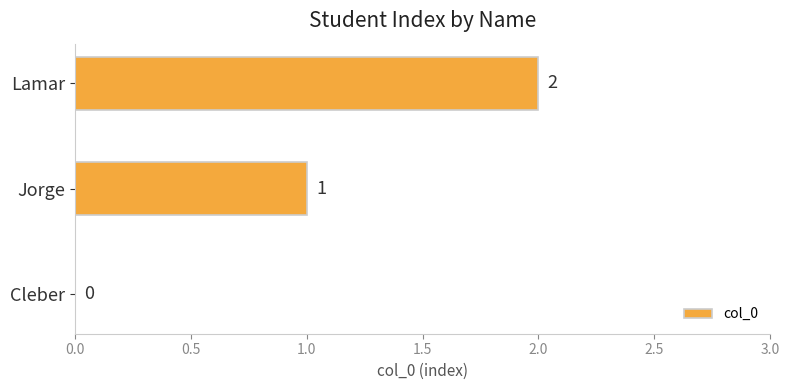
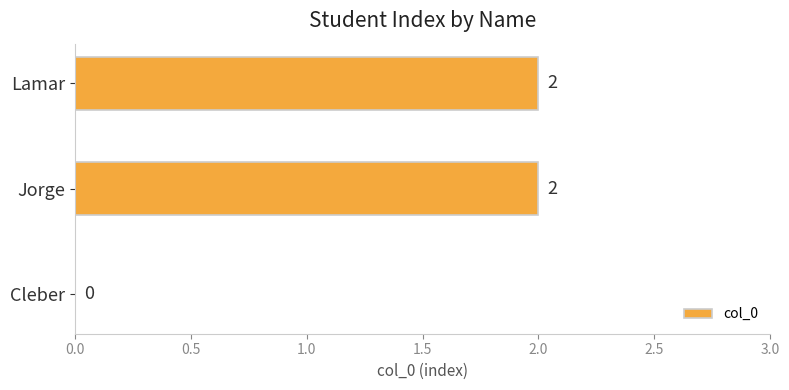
  {
    "Lamar": 2,
-   "Jorge": 1,
+   "Jorge": 2,
    "Cleber": 0
  }
